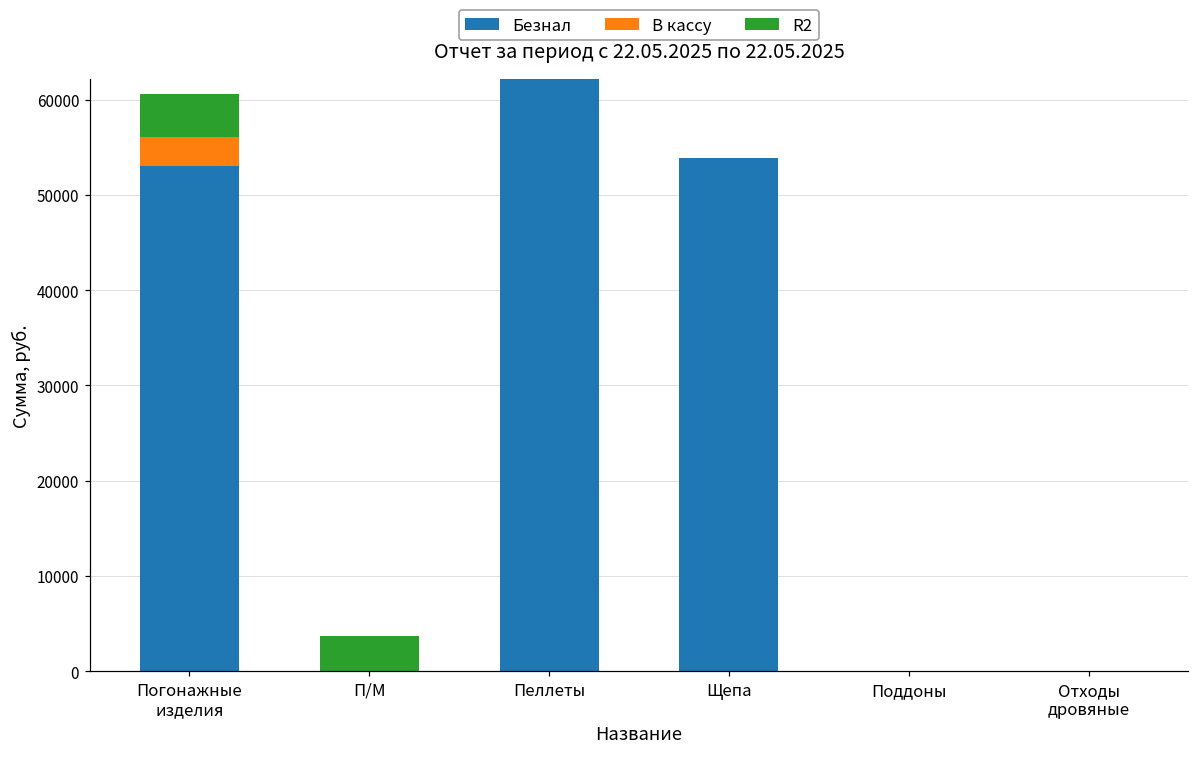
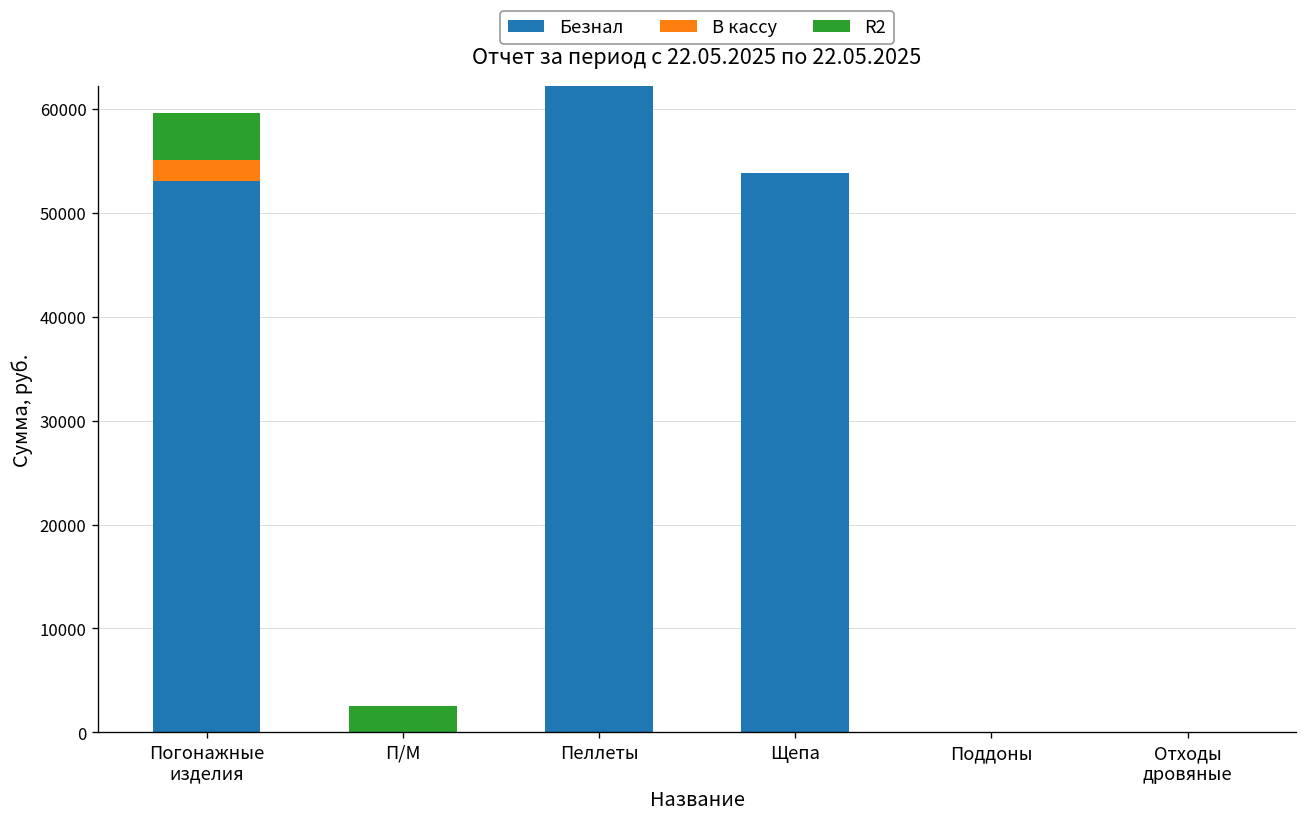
  {
    "Безнал": {
      "Погонажные изделия": 53000,
      "П/М": 0,
      "Пеллеты": 62000,
      "Щепа": 54000,
      "Поддоны": 0,
      "Отходы дровяные": 0
    },
    "В кассу": {
-     "Погонажные изделия": 3000,
+     "Погонажные изделия": 2000,
      "П/М": 0,
      "Пеллеты": 0,
      "Щепа": 0,
      "Поддоны": 0,
      "Отходы дровяные": 0
    },
    "R2": {
      "Погонажные изделия": 5000,
-     "П/М": 4000,
+     "П/М": 3000,
      "Пеллеты": 0,
      "Щепа": 0,
      "Поддоны": 0,
      "Отходы дровяные": 0
    }
  }
